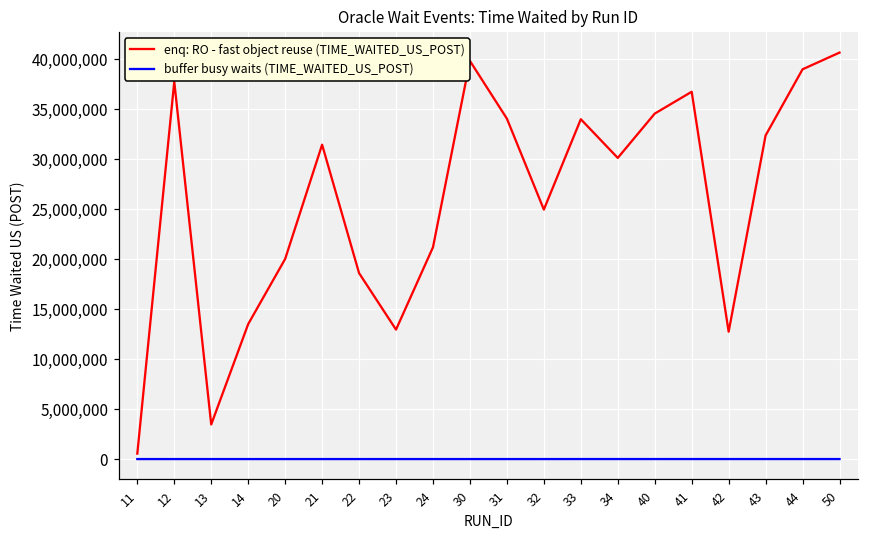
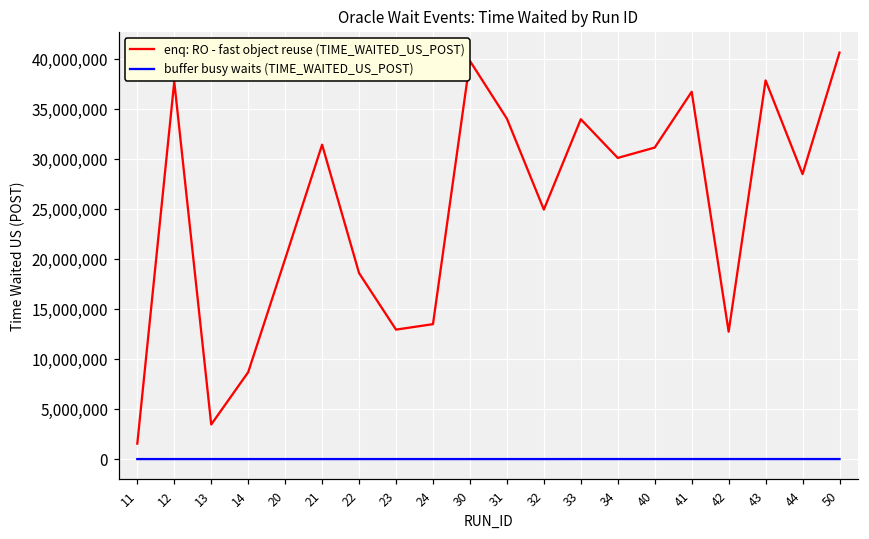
  {
    "enq: RO - fast object reuse (TIME_WAITED_US_POST)": {
-     "11": "1,000,000",
+     "11": "2,000,000",
      "12": "38,000,000",
      "13": "3,000,000",
-     "14": "14,000,000",
+     "14": "9,000,000",
      "20": "20,000,000",
      "21": "31,000,000",
      "22": "19,000,000",
      "23": "13,000,000",
-     "24": "21,000,000",
+     "24": "13,000,000",
      "30": "40,000,000",
      "31": "34,000,000",
      "32": "25,000,000",
      "33": "34,000,000",
      "34": "30,000,000",
-     "40": "35,000,000",
+     "40": "31,000,000",
      "41": "37,000,000",
      "42": "13,000,000",
-     "43": "32,000,000",
-     "44": "39,000,000",
+     "43": "38,000,000",
+     "44": "29,000,000",
      "50": "41,000,000"
    },
    "buffer busy waits (TIME_WAITED_US_POST)": {
      "11": "0",
      "12": "0",
      "13": "0",
      "14": "0",
      "20": "0",
      "21": "0",
      "22": "0",
      "23": "0",
      "24": "0",
      "30": "0",
      "31": "0",
      "32": "0",
      "33": "0",
      "34": "0",
      "40": "0",
      "41": "0",
      "42": "0",
      "43": "0",
      "44": "0",
      "50": "0"
    }
  }
